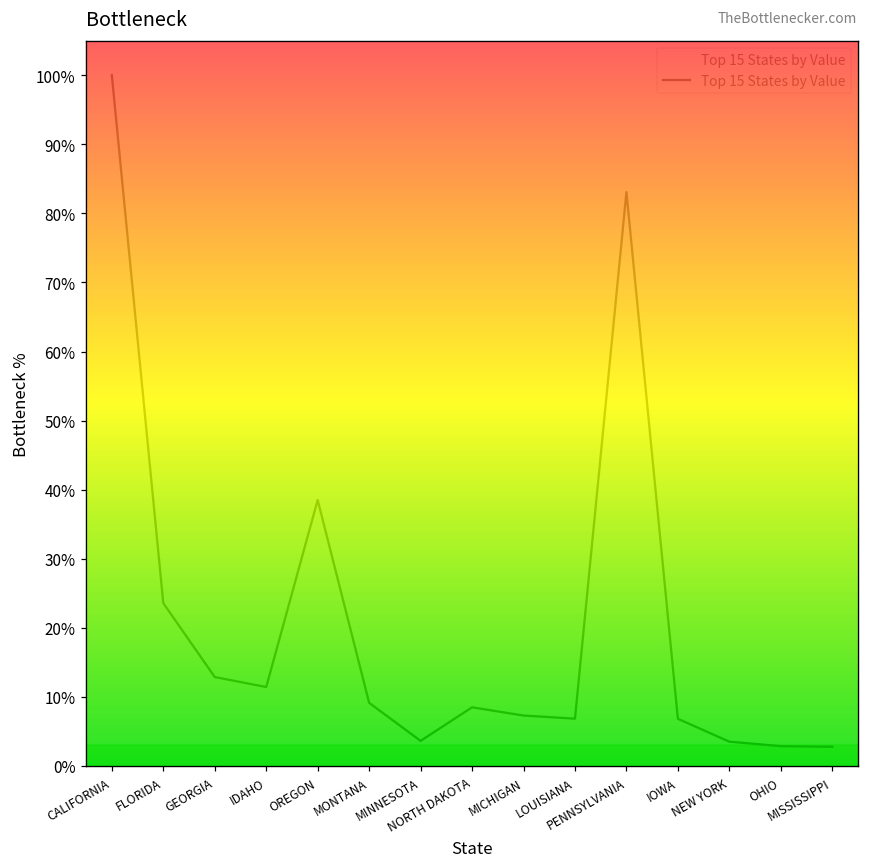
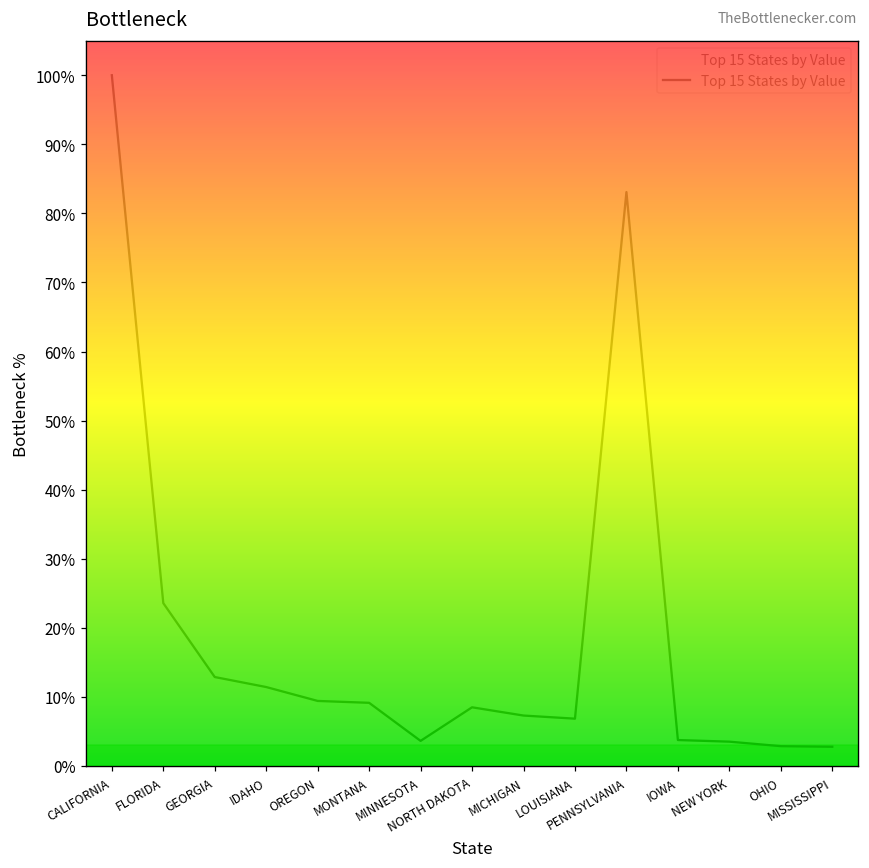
  {
    "CALIFORNIA": "100%",
    "FLORIDA": "24%",
    "GEORGIA": "13%",
    "IDAHO": "11%",
-   "OREGON": "39%",
+   "OREGON": "9%",
    "MONTANA": "9%",
    "MINNESOTA": "4%",
    "NORTH DAKOTA": "8%",
    "MICHIGAN": "7%",
    "LOUISIANA": "7%",
    "PENNSYLVANIA": "83%",
-   "IOWA": "7%",
+   "IOWA": "4%",
    "NEW YORK": "4%",
    "OHIO": "3%",
    "MISSISSIPPI": "3%"
  }
